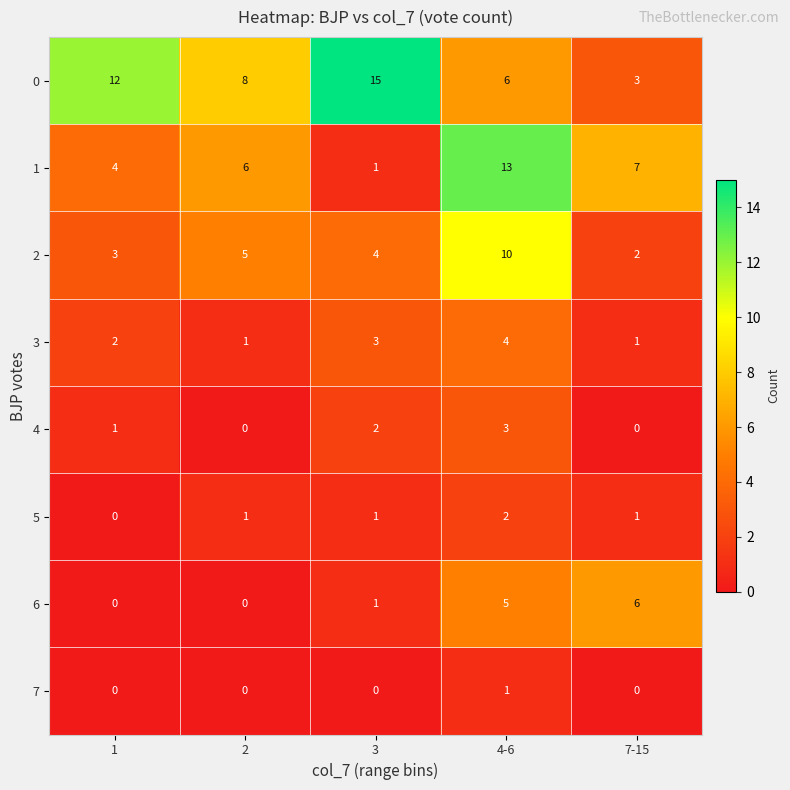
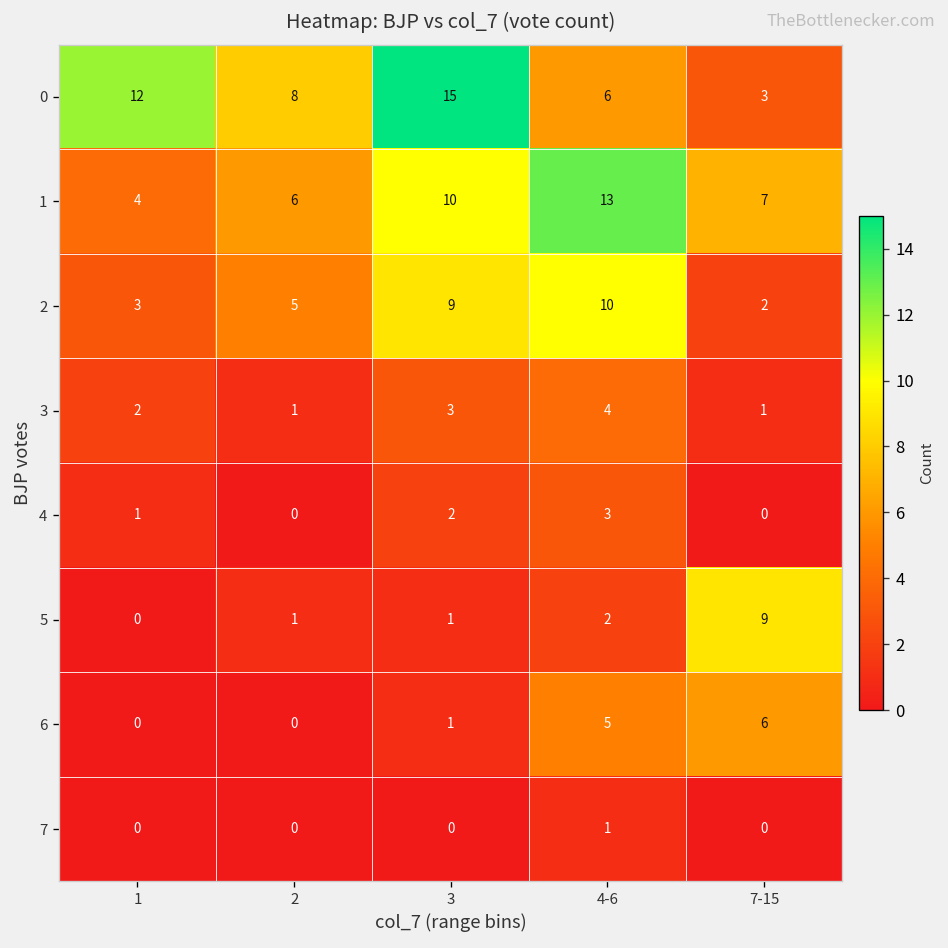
  {
    "0": {
      "1": 12,
      "2": 8,
      "3": 15,
      "4-6": 6,
      "7-15": 3
    },
    "1": {
      "1": 4,
      "2": 6,
-     "3": 1,
+     "3": 10,
      "4-6": 13,
      "7-15": 7
    },
    "2": {
      "1": 3,
      "2": 5,
-     "3": 4,
+     "3": 9,
      "4-6": 10,
      "7-15": 2
    },
    "3": {
      "1": 2,
      "2": 1,
      "3": 3,
      "4-6": 4,
      "7-15": 1
    },
    "4": {
      "1": 1,
      "2": 0,
      "3": 2,
      "4-6": 3,
      "7-15": 0
    },
    "5": {
      "1": 0,
      "2": 1,
      "3": 1,
      "4-6": 2,
-     "7-15": 1
+     "7-15": 9
    },
    "6": {
      "1": 0,
      "2": 0,
      "3": 1,
      "4-6": 5,
      "7-15": 6
    },
    "7": {
      "1": 0,
      "2": 0,
      "3": 0,
      "4-6": 1,
      "7-15": 0
    }
  }
